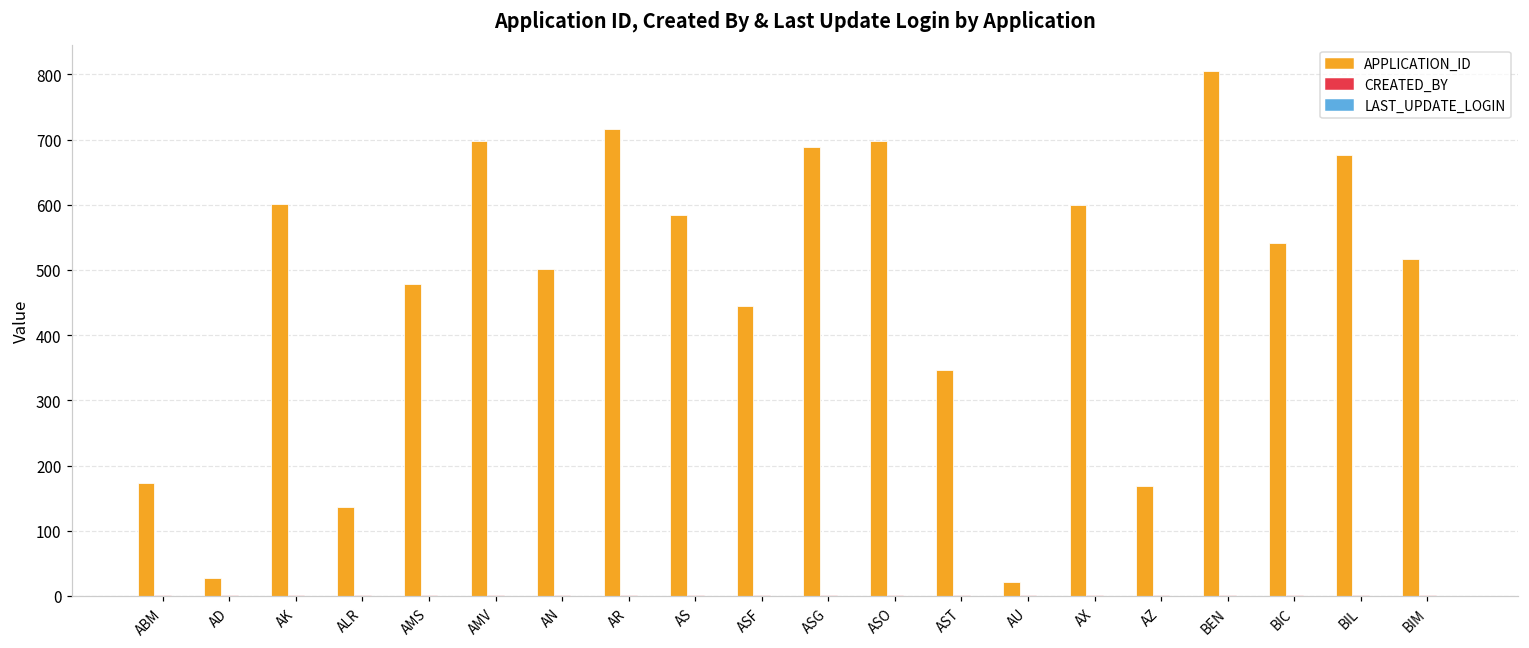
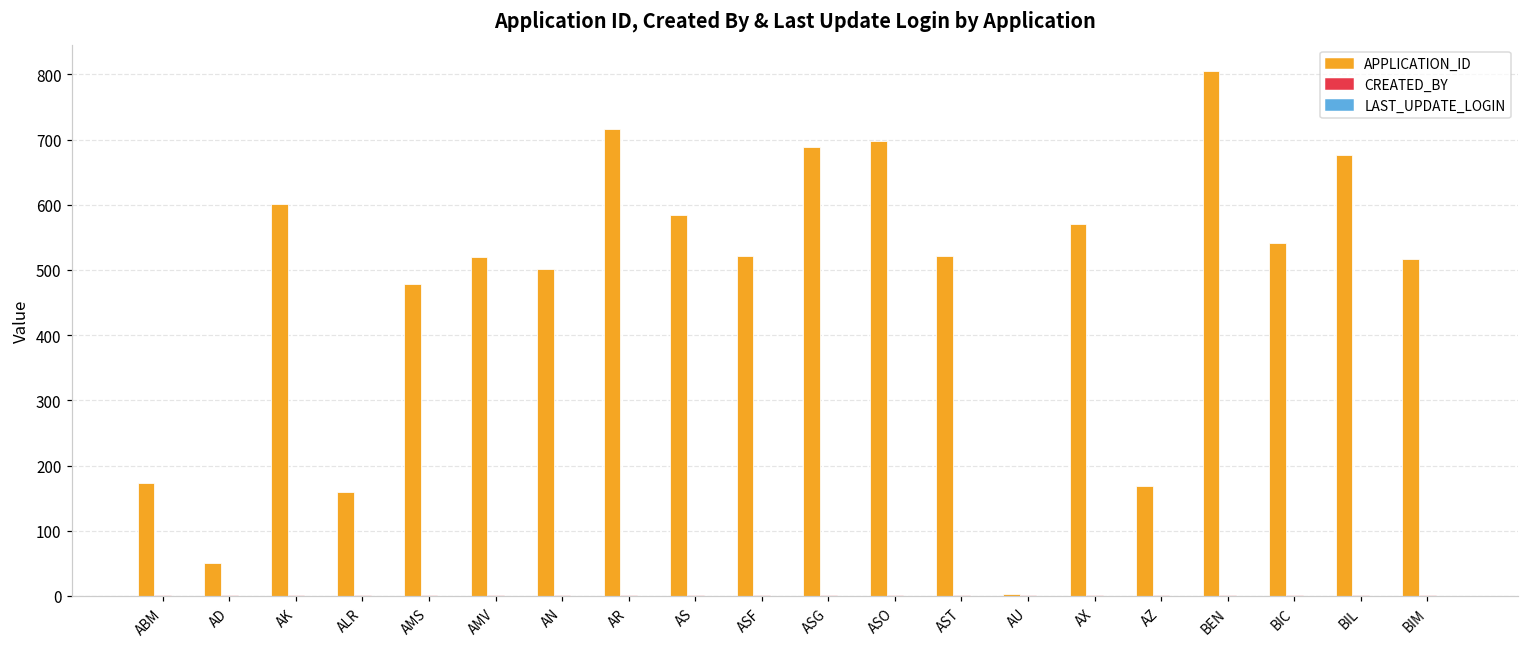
  {
    "APPLICATION_ID": {
      "ABM": 170,
-     "AD": 30,
+     "AD": 50,
      "AK": 600,
-     "ALR": 140,
+     "ALR": 160,
      "AMS": 480,
-     "AMV": 700,
+     "AMV": 520,
      "AN": 500,
      "AR": 720,
      "AS": 590,
-     "ASF": 450,
+     "ASF": 520,
      "ASG": 690,
      "ASO": 700,
-     "AST": 350,
-     "AU": 20,
-     "AX": 600,
+     "AST": 520,
+     "AU": 0,
+     "AX": 570,
      "AZ": 170,
      "BEN": 810,
      "BIC": 540,
      "BIL": 680,
      "BIM": 520
    },
    "LAST_UPDATE_LOGIN": {
      "ABM": 0,
      "AD": 0,
      "AK": 0,
      "ALR": 0,
      "AMS": 0,
      "AMV": 0,
      "AN": 0,
      "AR": 0,
      "AS": 0,
      "ASF": 0,
      "ASG": 0,
      "ASO": 0,
      "AST": 0,
      "AU": 0,
      "AX": 0,
      "AZ": 0,
      "BEN": 0,
      "BIC": 0,
      "BIL": 0,
      "BIM": 0
    }
  }
